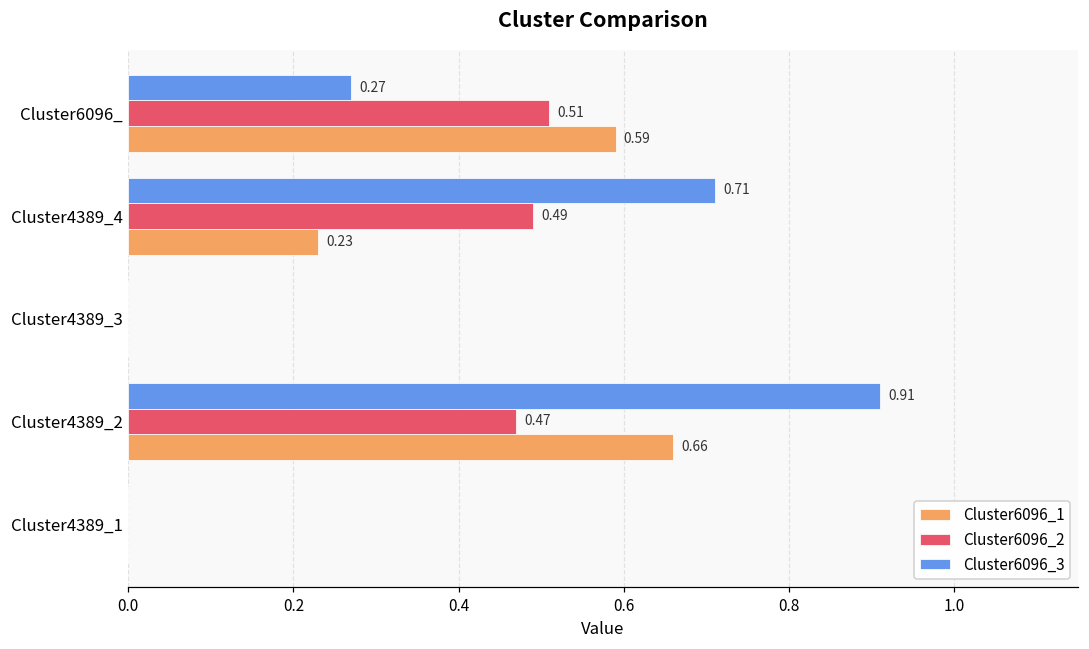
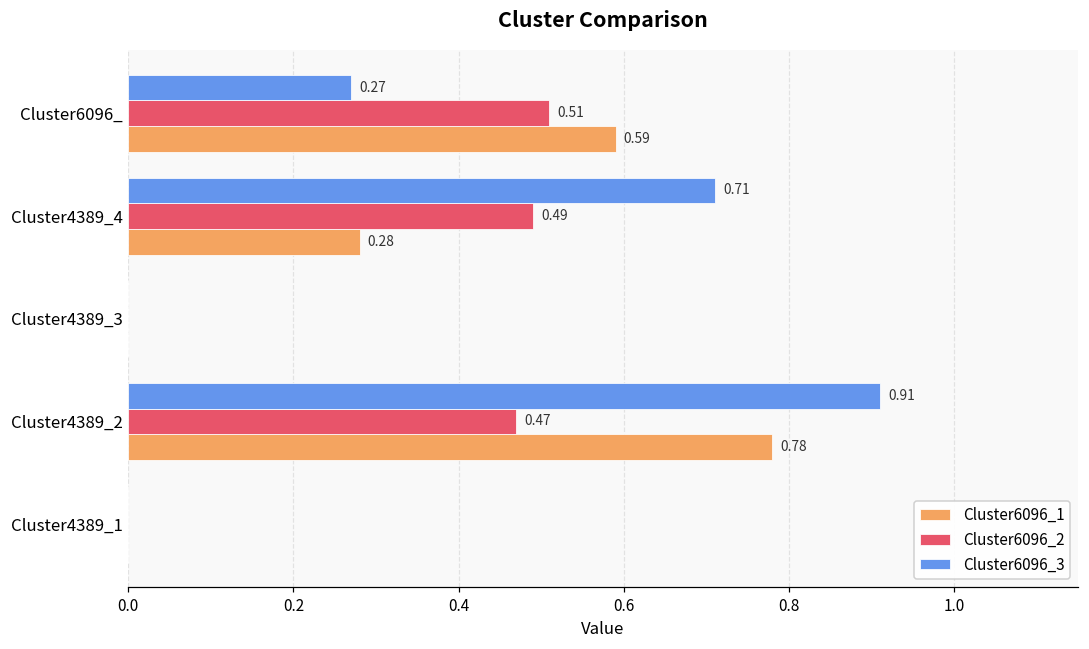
  {
    "Cluster6096_1": {
      "Cluster6096_": 0.59,
-     "Cluster4389_4": 0.23,
-     "Cluster4389_2": 0.66
+     "Cluster4389_4": 0.28,
+     "Cluster4389_2": 0.78
    },
    "Cluster6096_2": {
      "Cluster6096_": 0.51,
      "Cluster4389_4": 0.49,
      "Cluster4389_2": 0.47
    },
    "Cluster6096_3": {
      "Cluster6096_": 0.27,
      "Cluster4389_4": 0.71,
      "Cluster4389_2": 0.91
    }
  }
